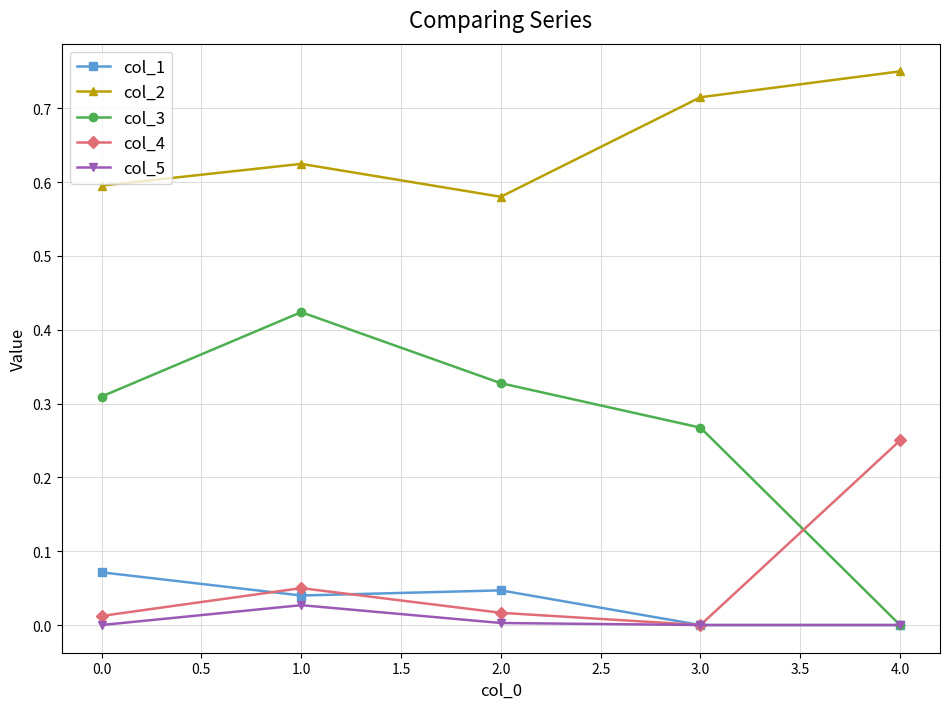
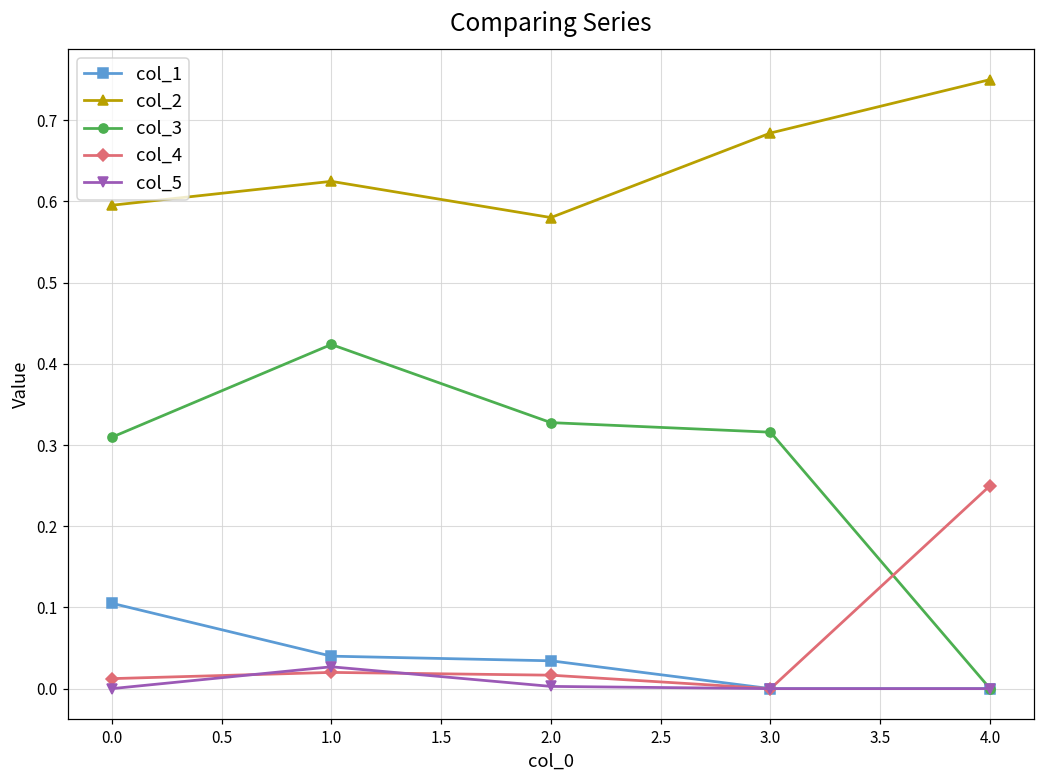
  {
    "col_1": {
-     "0.0": 0.07,
+     "0.0": 0.11,
      "1.0": 0.04,
-     "2.0": 0.05
+     "2.0": 0.03
    },
    "col_2": {
      "0.0": 0.60,
      "1.0": 0.62,
      "2.0": 0.58,
-     "3.0": 0.71,
+     "3.0": 0.68,
      "4.0": 0.75
    },
    "col_3": {
      "0.0": 0.31,
      "1.0": 0.42,
      "2.0": 0.33,
-     "3.0": 0.27
+     "3.0": 0.32
    },
    "col_4": {
      "0.0": 0.01,
-     "1.0": 0.05,
+     "1.0": 0.02,
      "2.0": 0.02,
      "4.0": 0.25
    },
    "col_5": {
      "0.0": 0.00,
      "1.0": 0.03,
      "2.0": 0.00
    }
  }
